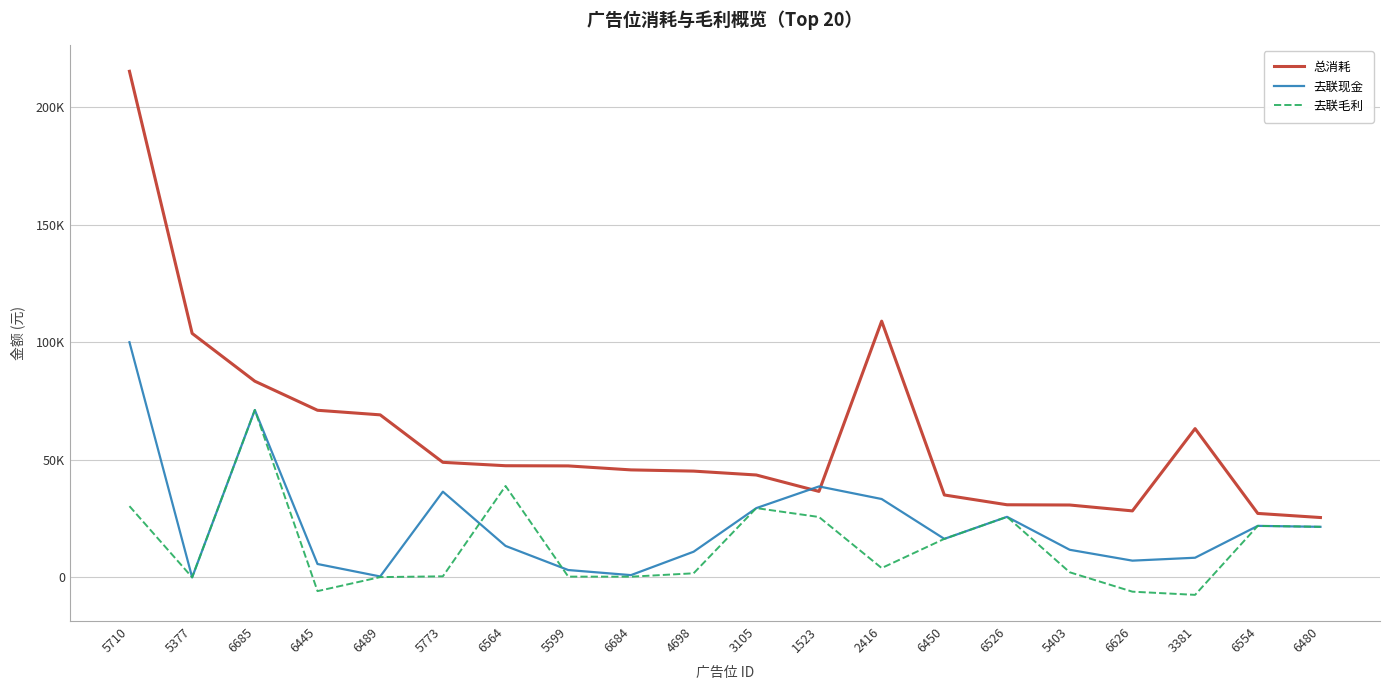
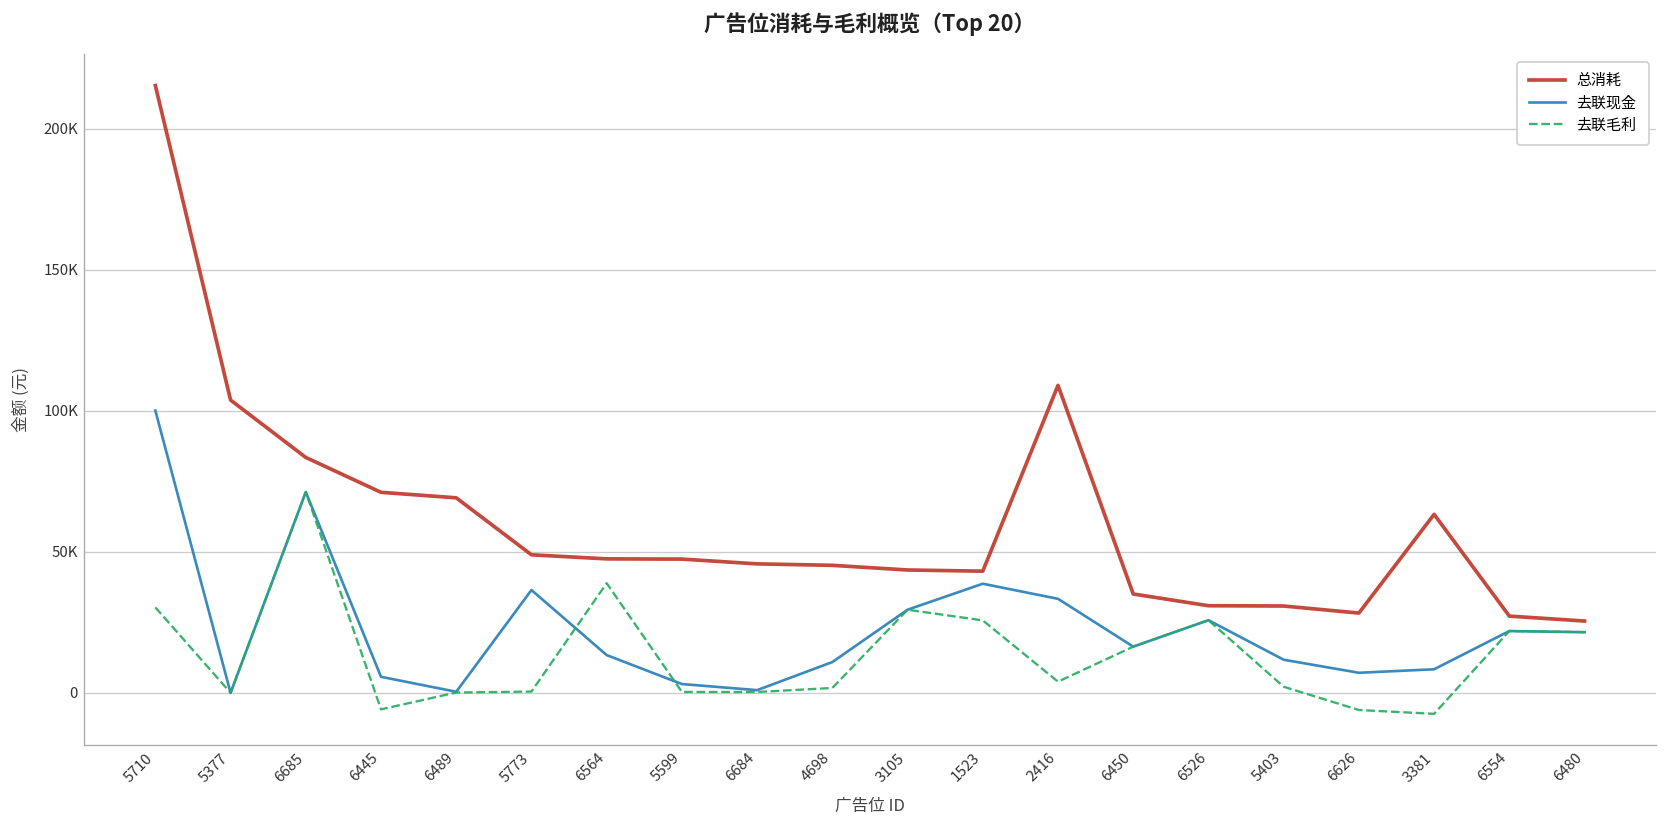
  {
    "总消耗": {
      "5710": 215000,
      "5377": 104000,
      "6685": 83000,
      "6445": 71000,
      "6489": 69000,
      "5773": 49000,
      "6564": 47000,
      "5599": 47000,
      "6684": 46000,
      "4698": 45000,
      "3105": 44000,
-     "1523": 37000,
+     "1523": 43000,
      "2416": 109000,
      "6450": 35000,
      "6526": 31000,
      "5403": 31000,
      "6626": 28000,
      "3381": 63000,
      "6554": 27000,
      "6480": 25000
    },
    "去联现金": {
      "5710": 100000,
      "6445": 6000,
      "5773": 36000,
      "6564": 13000,
      "5599": 3000,
      "4698": 11000,
      "1523": 39000,
      "2416": 33000,
      "5403": 12000,
      "6626": 7000,
      "3381": 8000
    },
    "去联毛利": {
      "5710": 30000,
      "6445": -6000,
      "5773": 0,
      "6564": 39000,
      "5599": 0,
      "4698": 2000,
      "1523": 26000,
      "2416": 4000,
      "5403": 2000,
      "6626": -6000,
      "3381": -7000
    }
  }
